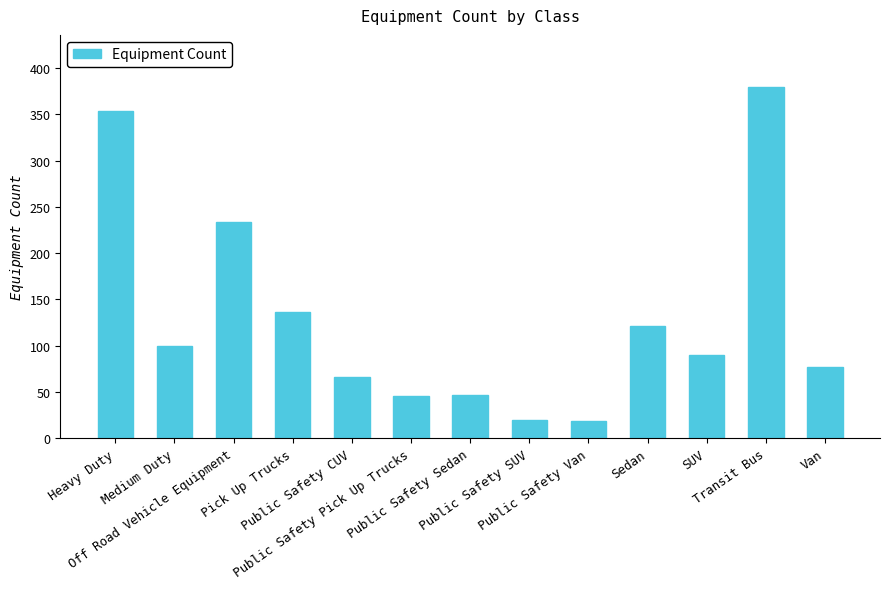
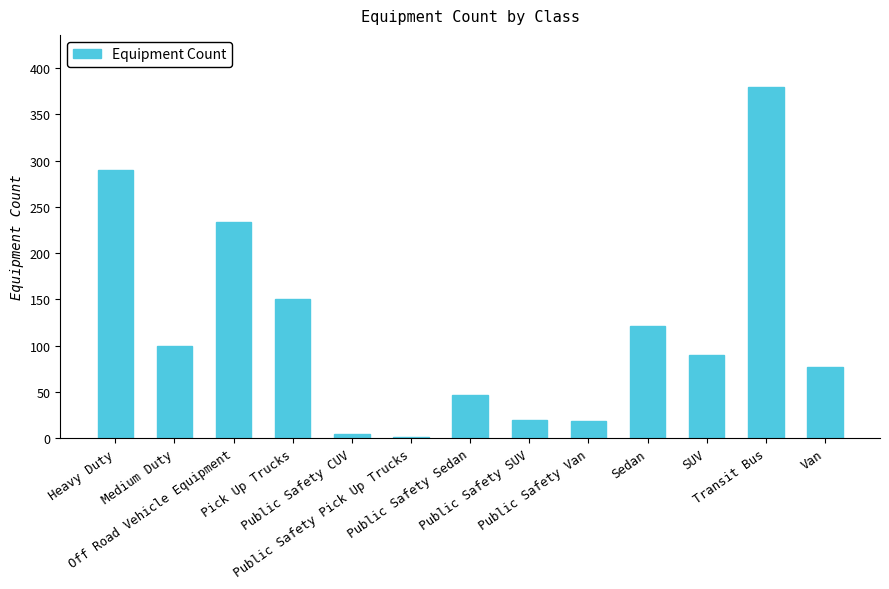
  {
-   "Heavy Duty": 350,
+   "Heavy Duty": 290,
    "Medium Duty": 100,
    "Off Road Vehicle Equipment": 230,
-   "Pick Up Trucks": 140,
-   "Public Safety CUV": 70,
-   "Public Safety Pick Up Trucks": 50,
+   "Pick Up Trucks": 150,
+   "Public Safety CUV": 0,
+   "Public Safety Pick Up Trucks": 0,
    "Public Safety Sedan": 50,
    "Public Safety SUV": 20,
    "Public Safety Van": 20,
    "Sedan": 120,
    "SUV": 90,
    "Transit Bus": 380,
    "Van": 80
  }
